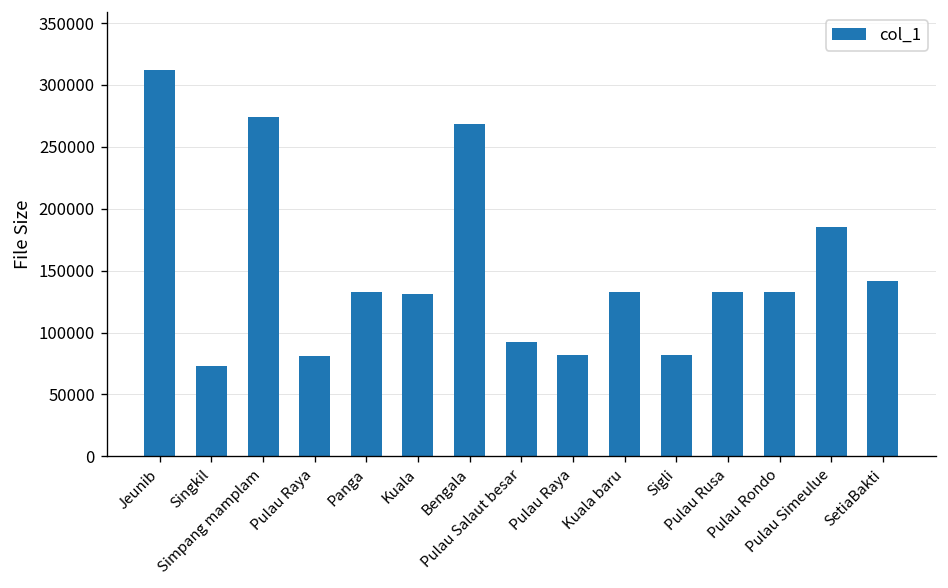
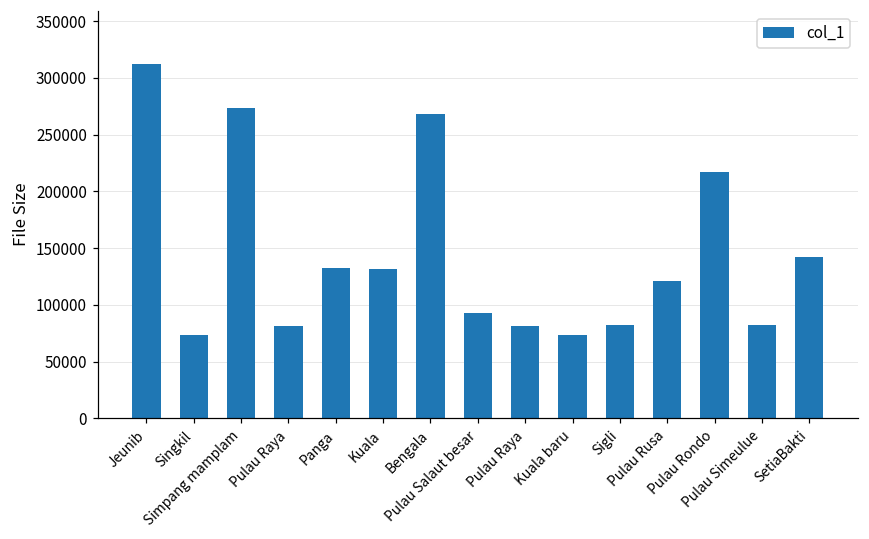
  {
    "Jeunib": 312000,
    "Singkil": 73000,
    "Simpang mamplam": 274000,
    "Panga": 132000,
    "Kuala": 131000,
    "Bengala": 269000,
    "Pulau Salaut besar": 93000,
-   "Kuala baru": 133000,
+   "Kuala baru": 73000,
    "Sigli": 82000,
-   "Pulau Rusa": 133000,
-   "Pulau Rondo": 133000,
-   "Pulau Simeulue": 186000,
+   "Pulau Rusa": 121000,
+   "Pulau Rondo": 217000,
+   "Pulau Simeulue": 82000,
    "SetiaBakti": 142000
  }
